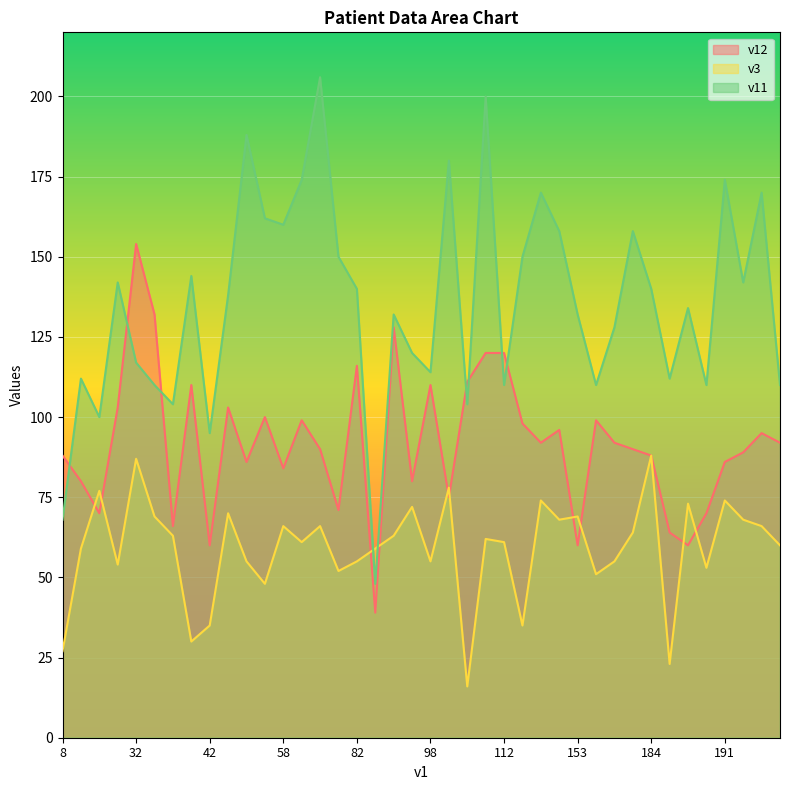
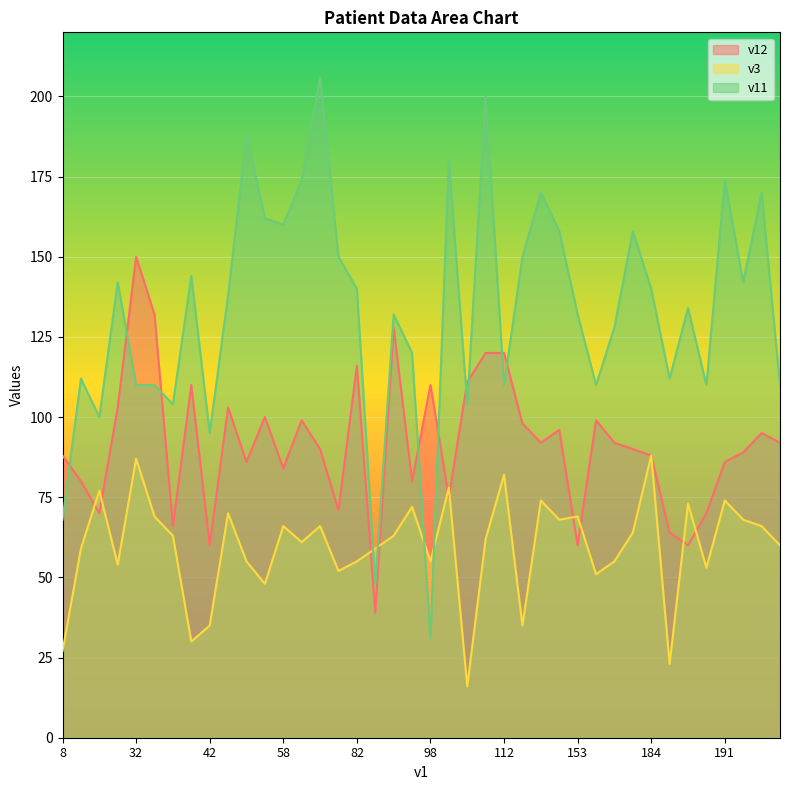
  {
    "v12": {
      "8": 88,
-     "32": 154,
+     "32": 150,
      "42": 60,
      "58": 84,
      "82": 116,
      "98": 110,
      "112": 120,
      "153": 60,
      "191": 86
    },
    "v3": {
      "8": 27,
      "32": 87,
      "42": 35,
      "58": 66,
      "82": 55,
      "98": 55,
-     "112": 61,
+     "112": 82,
      "153": 69,
      "191": 74
    },
    "v11": {
      "8": 68,
-     "32": 117,
+     "32": 110,
      "42": 95,
      "58": 160,
      "82": 140,
-     "98": 114,
+     "98": 31,
      "112": 110,
      "153": 132,
      "184": 140,
      "191": 174
    }
  }
